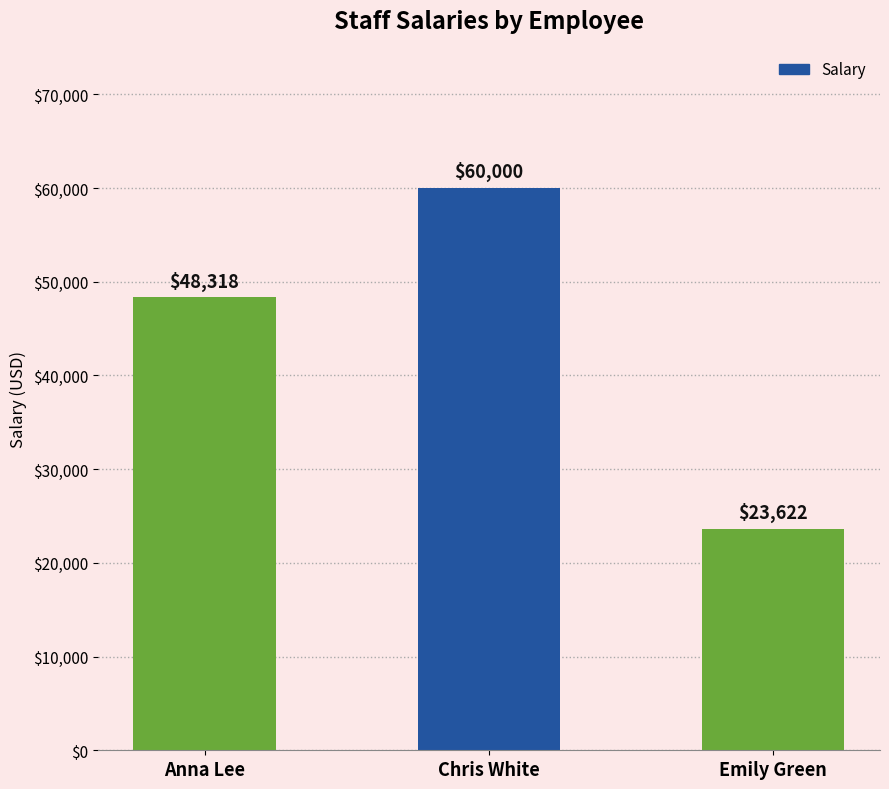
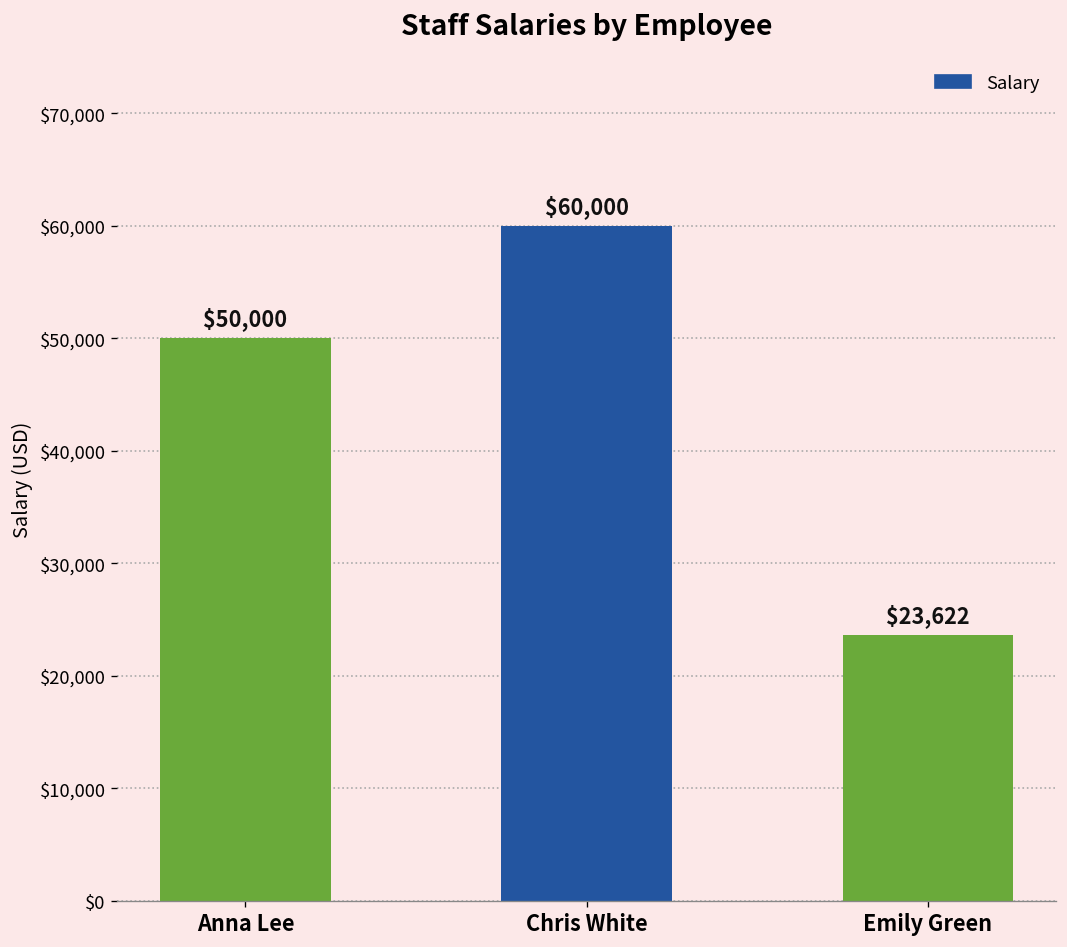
  {
-   "Anna Lee": "$48,318",
+   "Anna Lee": "$50,000",
    "Chris White": "$60,000"
  }
